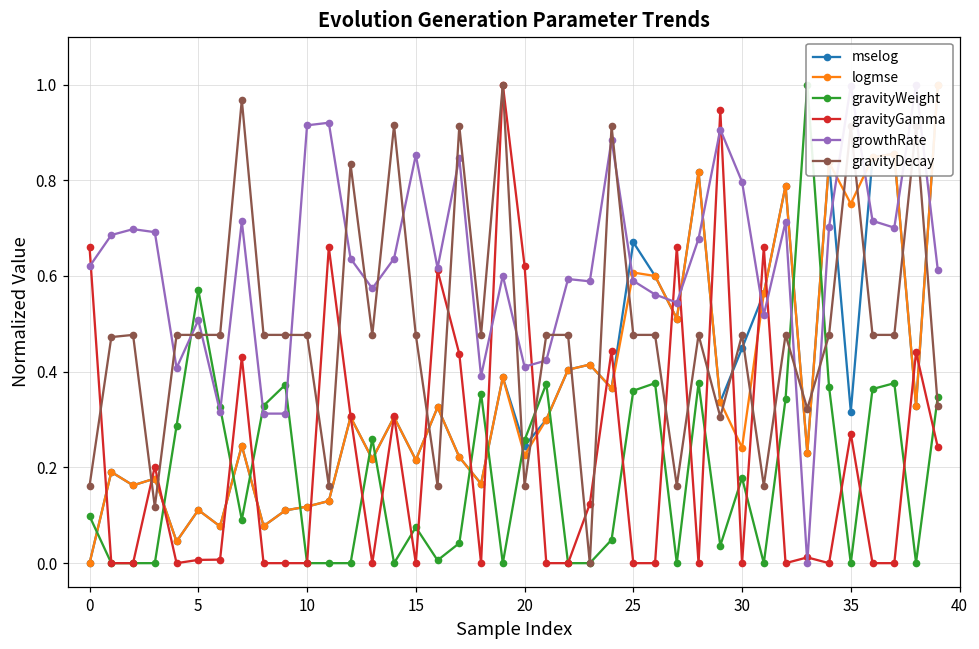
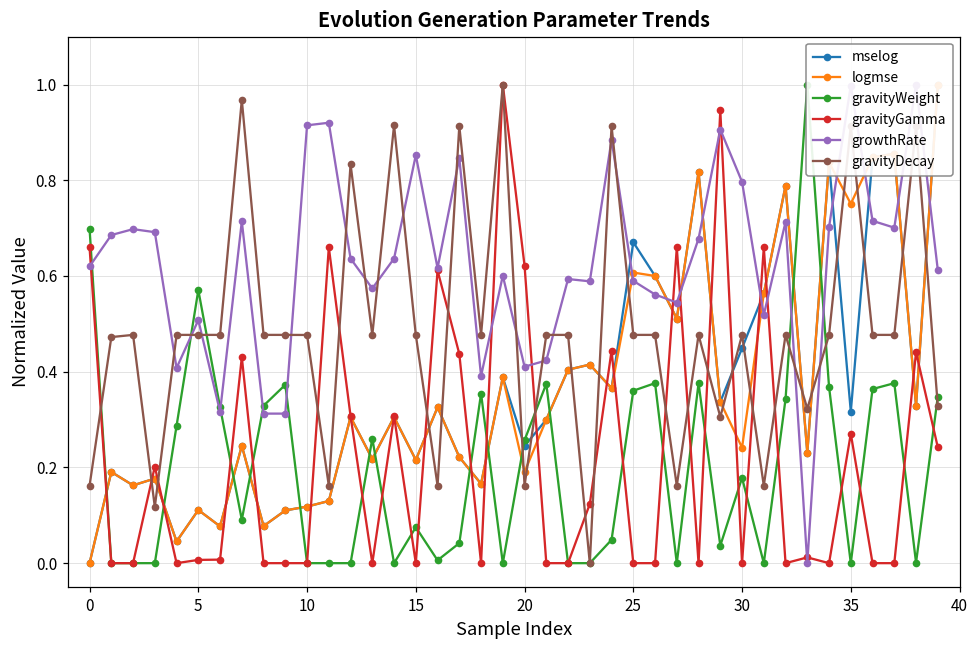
  {
    "mselog": {
      "20": 0.24,
      "25": 0.67,
      "30": 0.45,
      "35": 0.32
    },
    "logmse": {
-     "20": 0.23,
+     "20": 0.19,
      "25": 0.61,
      "30": 0.24,
      "35": 0.75
    },
    "gravityWeight": {
-     "0": 0.10,
+     "0": 0.70,
      "5": 0.57,
      "15": 0.08,
      "20": 0.26,
      "25": 0.36,
      "30": 0.18,
      "35": 0.00
    },
    "gravityGamma": {
      "0": 0.66,
      "5": 0.01,
      "15": 0.00,
      "20": 0.62,
      "25": 0.00,
      "30": 0.00,
      "35": 0.27
    },
    "growthRate": {
      "0": 0.62,
      "5": 0.51,
      "10": 0.91,
      "15": 0.85,
      "20": 0.41,
      "25": 0.59,
      "30": 0.80
    },
    "gravityDecay": {
      "0": 0.16,
      "5": 0.48,
      "10": 0.48,
      "15": 0.48,
      "20": 0.16,
      "25": 0.48,
      "30": 0.48
    }
  }
